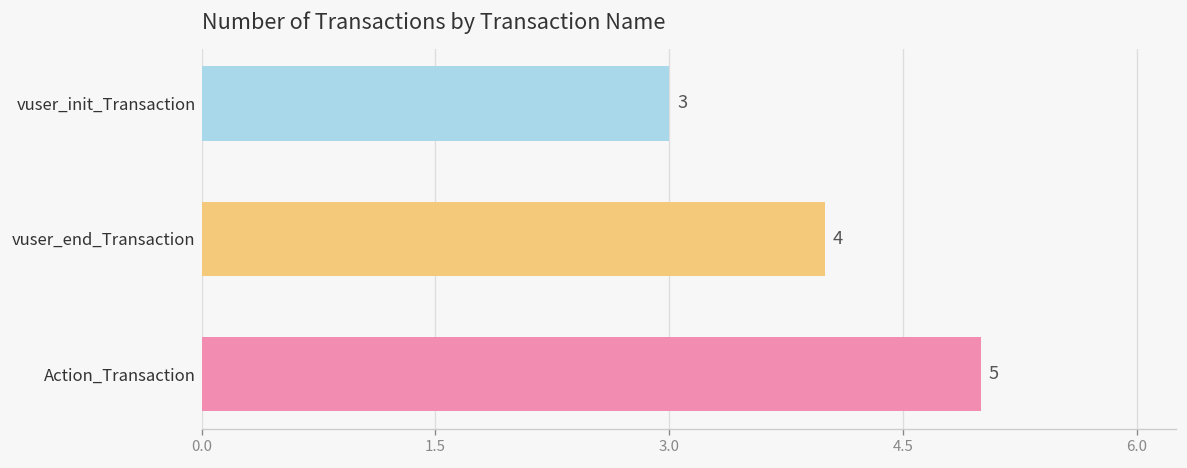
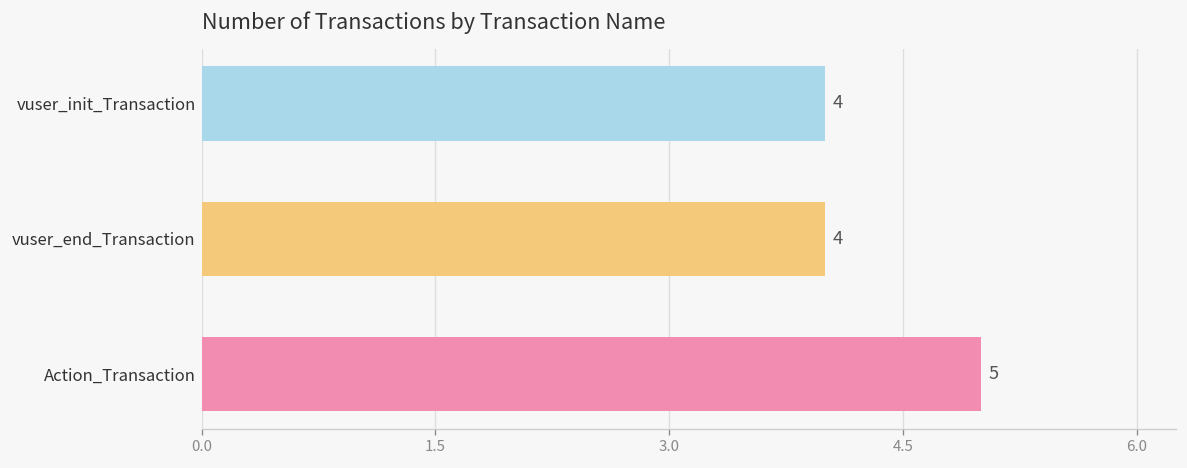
  {
-   "vuser_init_Transaction": 3,
+   "vuser_init_Transaction": 4,
    "vuser_end_Transaction": 4,
    "Action_Transaction": 5
  }
